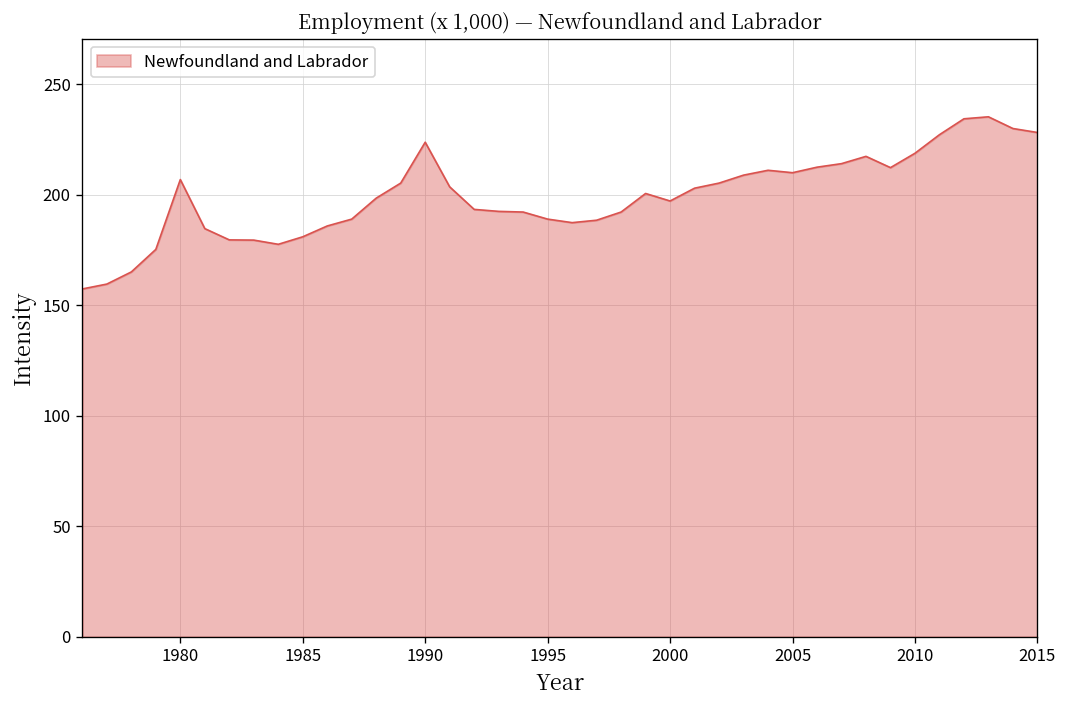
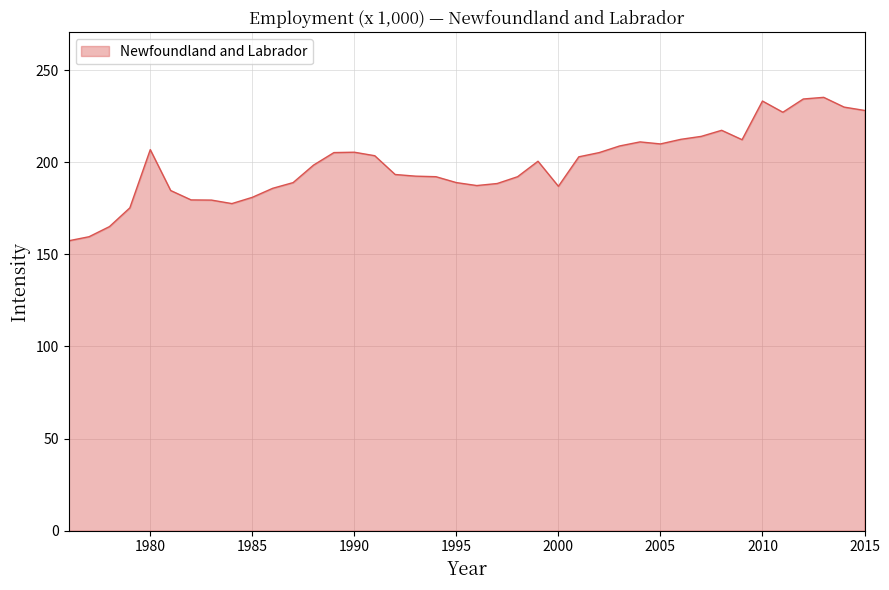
  {
    "1980": 207,
    "1985": 181,
-   "1990": 224,
+   "1990": 206,
    "1995": 189,
-   "2000": 197,
+   "2000": 187,
    "2005": 210,
-   "2010": 219,
+   "2010": 233,
    "2015": 228
  }
